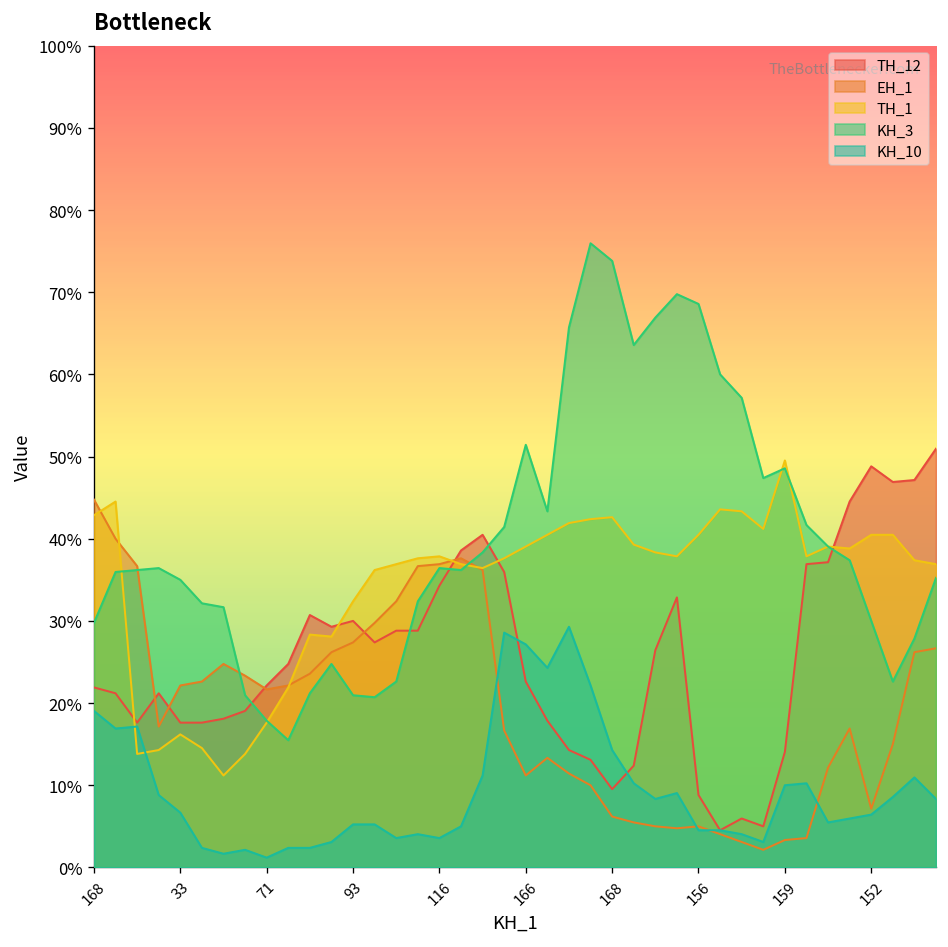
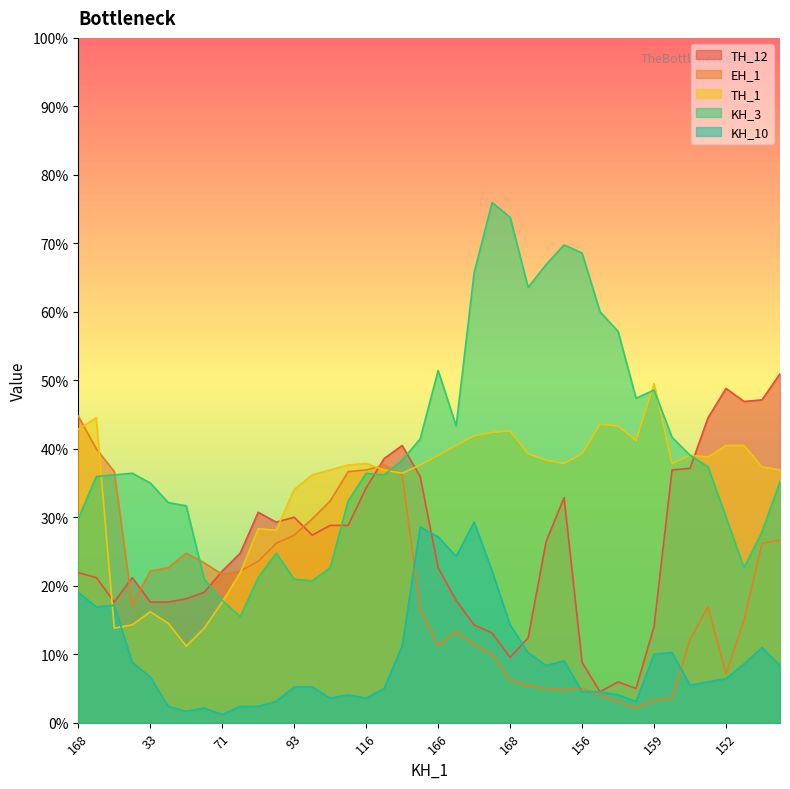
  {
    "TH_1": {
-     "93": "32%",
+     "93": "34%",
      "116": "38%",
      "166": "39%",
-     "156": "40%",
+     "156": "39%",
      "159": "50%",
      "152": "40%"
    }
  }
